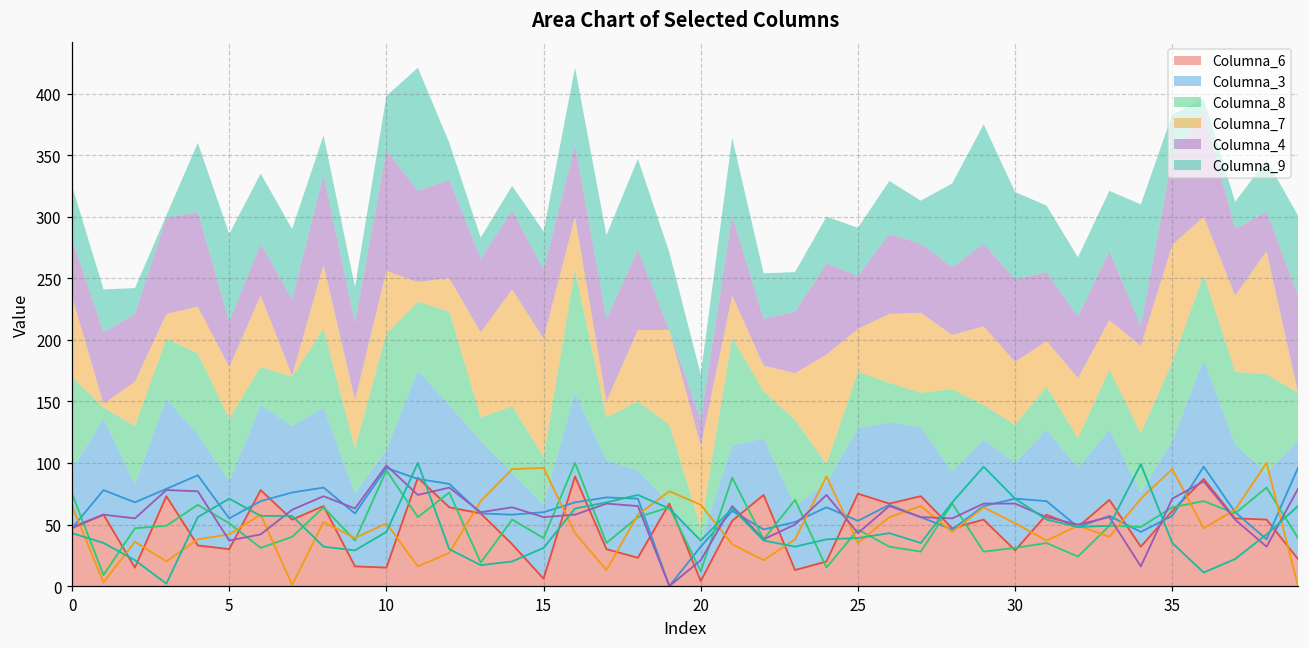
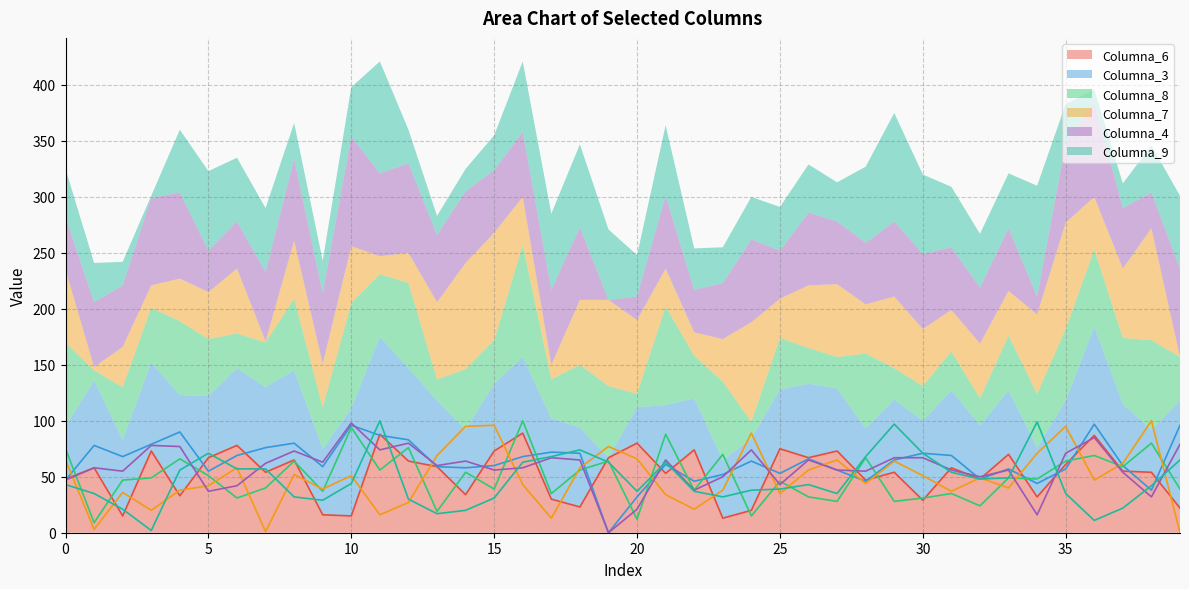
  {
    "Columna_6": {
-     "5": 30,
+     "5": 67,
      "10": 15,
-     "15": 6,
-     "20": 4,
+     "15": 73,
+     "20": 80,
      "25": 75,
      "35": 61
    }
  }
